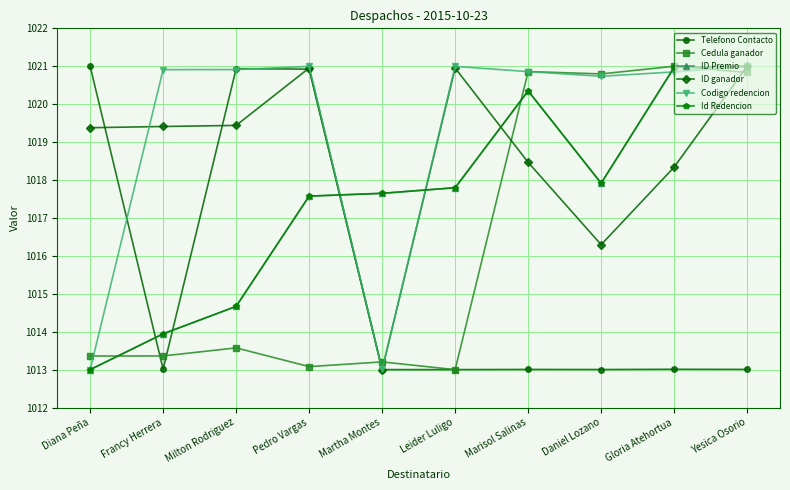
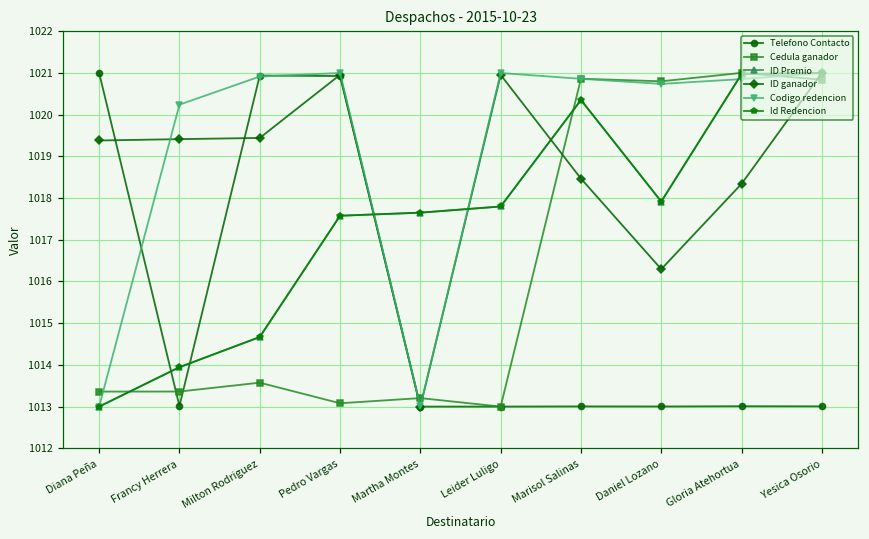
  {
    "Codigo redencion": {
-     "Francy Herrera": 1020.9
+     "Francy Herrera": 1020.2
    }
  }
